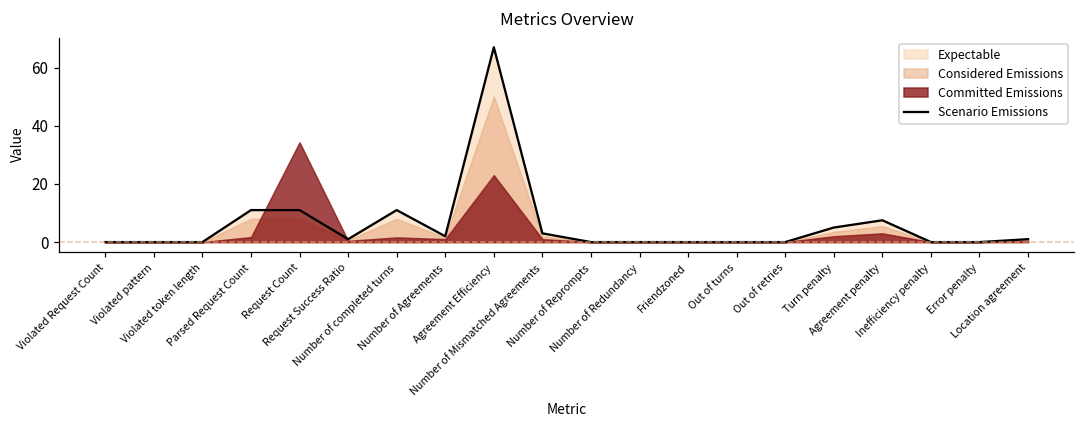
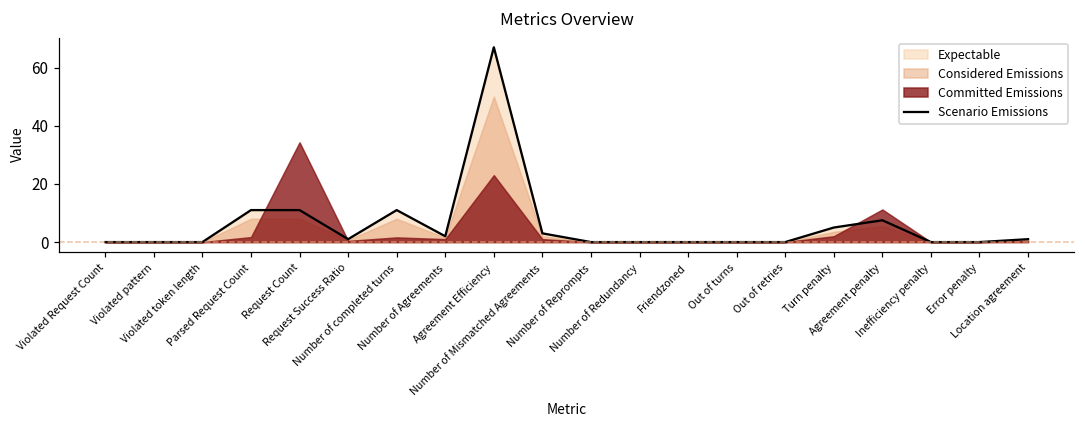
  {
    "Committed Emissions": {
      "Parsed Request Count": 2,
      "Request Count": 34,
      "Number of completed turns": 2,
      "Agreement Efficiency": 23,
      "Number of Mismatched Agreements": 1,
      "Turn penalty": 2,
-     "Agreement penalty": 3
+     "Agreement penalty": 11
    }
  }
